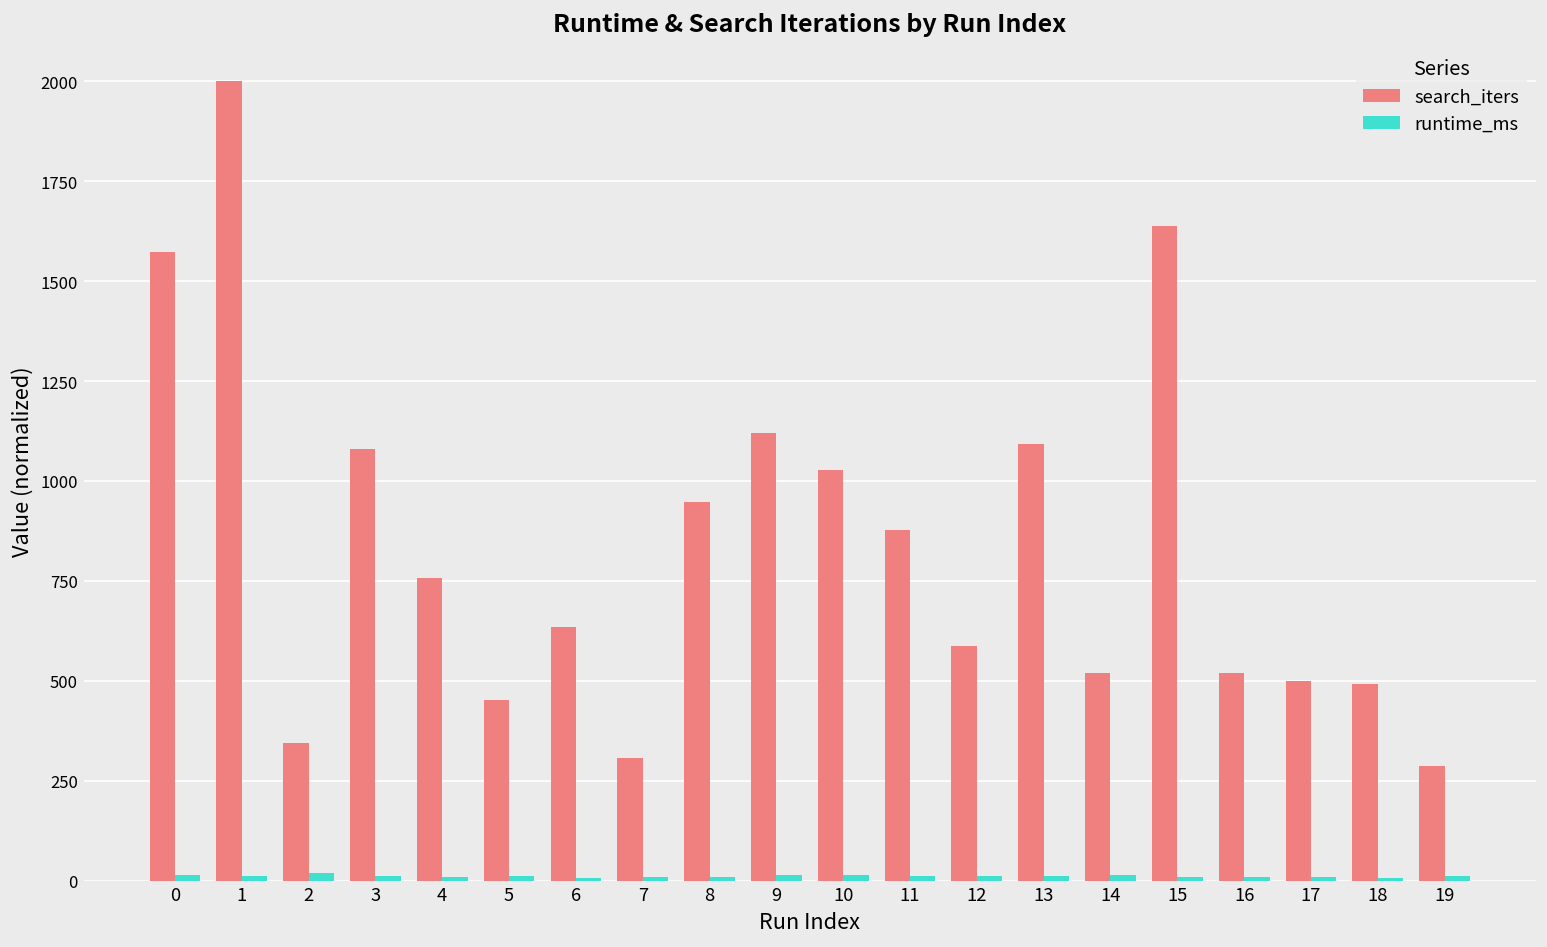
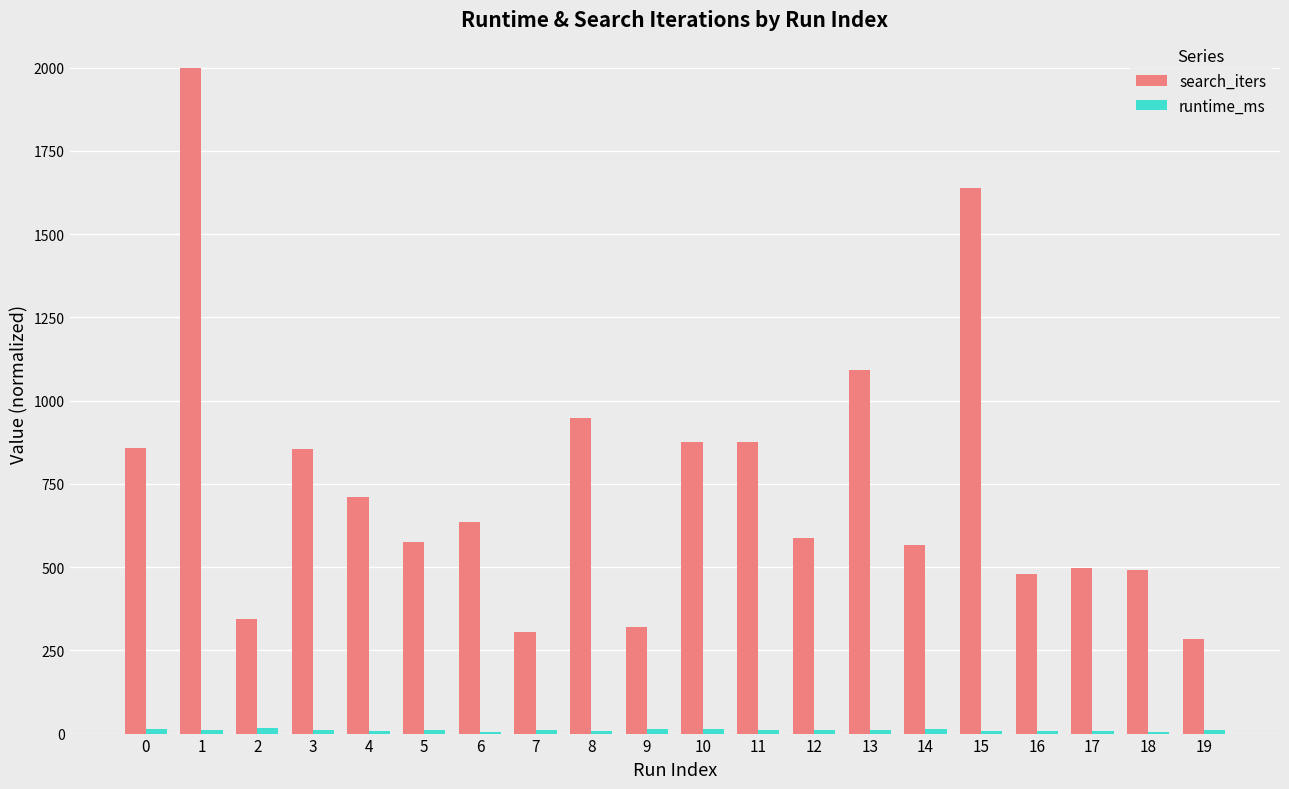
  {
    "search_iters": {
-     "0": 1570,
+     "0": 860,
      "1": 2000,
      "2": 340,
-     "3": 1080,
-     "4": 760,
-     "5": 450,
+     "3": 860,
+     "4": 710,
+     "5": 570,
      "6": 630,
      "7": 310,
      "8": 950,
-     "9": 1120,
-     "10": 1030,
+     "9": 320,
+     "10": 870,
      "11": 880,
      "12": 590,
      "13": 1090,
-     "14": 520,
+     "14": 570,
      "15": 1640,
-     "16": 520,
+     "16": 480,
      "17": 500,
      "18": 490,
      "19": 290
    },
    "runtime_ms": {
      "0": 20,
      "1": 10,
      "2": 20,
      "3": 10,
      "4": 10,
      "5": 10,
      "7": 10,
      "8": 10,
      "9": 20,
      "10": 10,
      "11": 10,
      "12": 10,
      "13": 10,
      "14": 10,
      "15": 10,
      "16": 10,
      "17": 10,
      "19": 10
    }
  }
